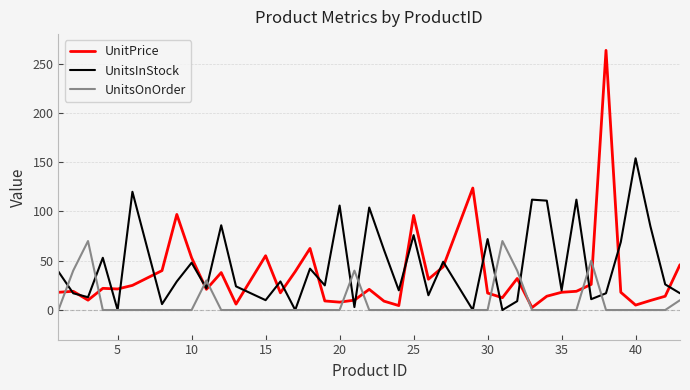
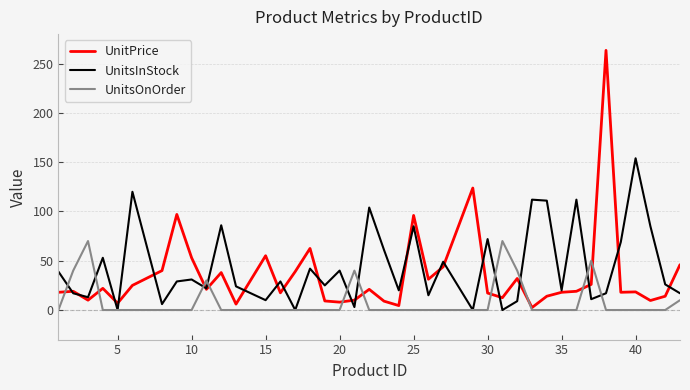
  {
    "UnitPrice": {
-     "5": 20,
+     "5": 10,
      "10": 50,
      "15": 60,
      "20": 10,
      "25": 100,
      "30": 20,
-     "40": 10
+     "40": 20
    },
    "UnitsInStock": {
-     "10": 50,
+     "10": 30,
      "15": 10,
-     "20": 110,
-     "25": 80,
+     "20": 40,
+     "25": 90,
      "30": 70,
      "40": 150
    },
    "UnitsOnOrder": {
      "10": 0,
      "15": 0,
      "20": 0,
      "25": 0,
      "30": 0,
      "35": 0,
      "40": 0
    }
  }
